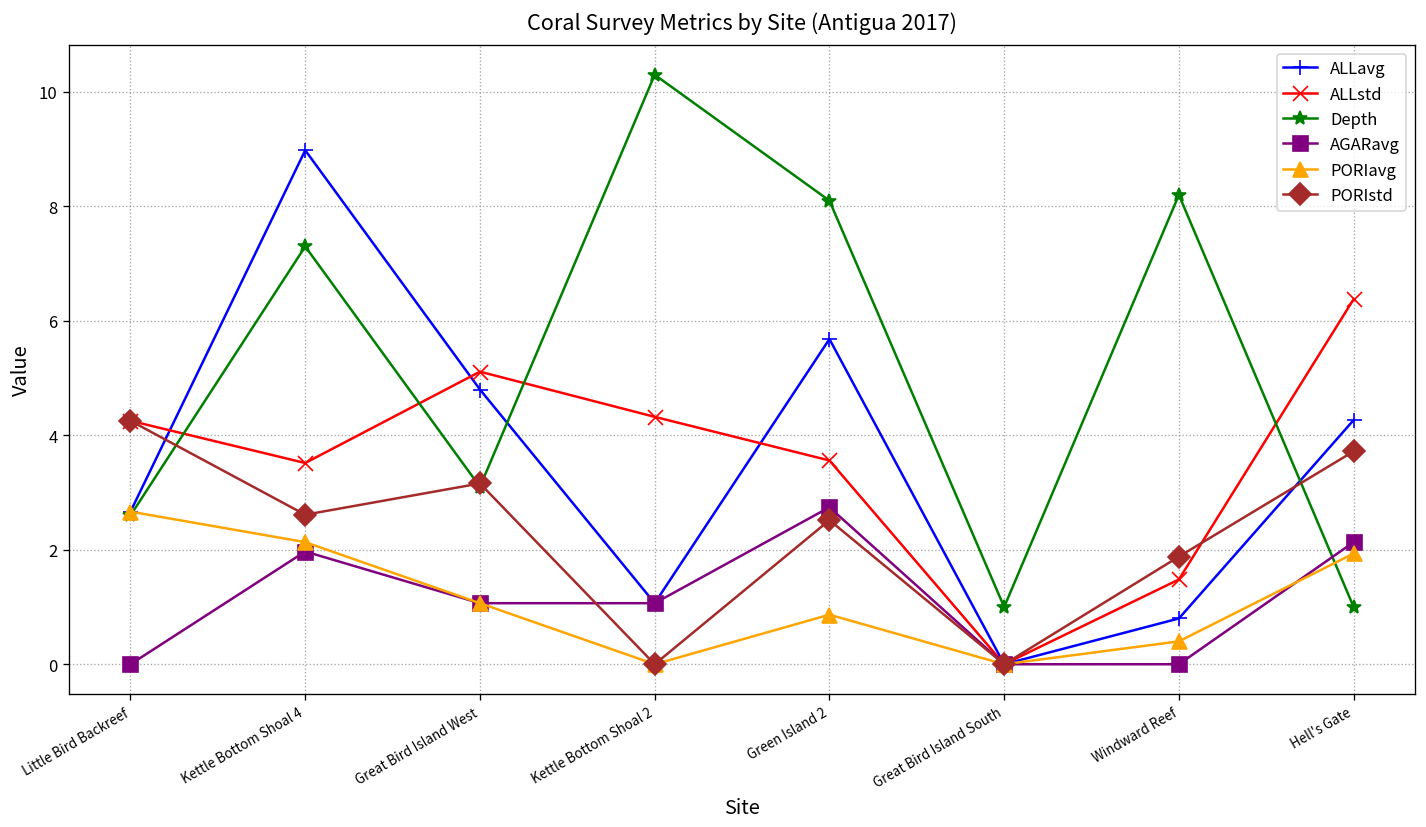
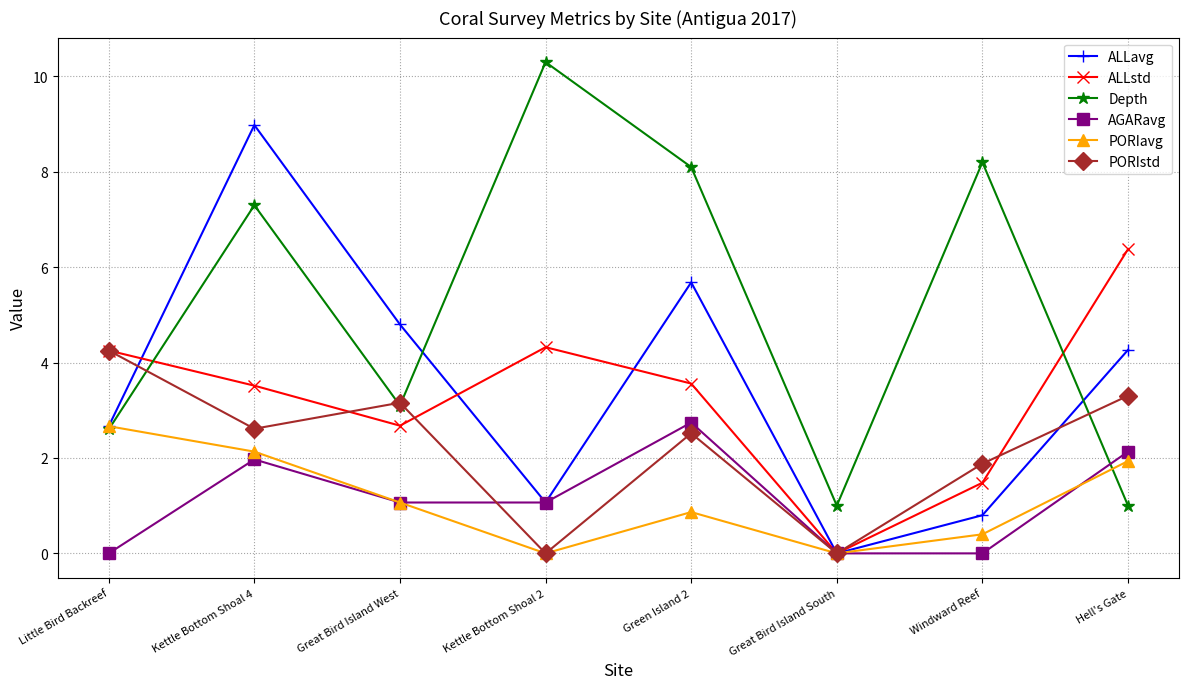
  {
    "ALLavg": {
      "Kettle Bottom Shoal 4": 9.0,
      "Great Bird Island West": 4.8,
      "Green Island 2": 5.7,
      "Windward Reef": 0.8,
      "Hell's Gate": 4.3
    },
    "ALLstd": {
      "Kettle Bottom Shoal 4": 3.5,
-     "Great Bird Island West": 5.1,
+     "Great Bird Island West": 2.7,
      "Kettle Bottom Shoal 2": 4.3,
      "Green Island 2": 3.6,
      "Windward Reef": 1.5,
      "Hell's Gate": 6.4
    },
    "Depth": {
      "Little Bird Backreef": 2.6,
      "Kettle Bottom Shoal 4": 7.3,
      "Great Bird Island West": 3.1,
      "Kettle Bottom Shoal 2": 10.3,
      "Green Island 2": 8.1,
      "Great Bird Island South": 1.0,
      "Windward Reef": 8.2,
      "Hell's Gate": 1.0
    },
    "AGARavg": {
      "Little Bird Backreef": 0.0,
      "Kettle Bottom Shoal 4": 2.0,
      "Green Island 2": 2.7,
      "Windward Reef": 0.0,
      "Hell's Gate": 2.1
    },
    "PORIavg": {
      "Kettle Bottom Shoal 4": 2.1,
      "Green Island 2": 0.9,
      "Windward Reef": 0.4,
      "Hell's Gate": 1.9
    },
    "PORIstd": {
      "Kettle Bottom Shoal 4": 2.6,
      "Great Bird Island West": 3.2,
      "Green Island 2": 2.5,
      "Windward Reef": 1.9,
-     "Hell's Gate": 3.7
+     "Hell's Gate": 3.3
    }
  }
